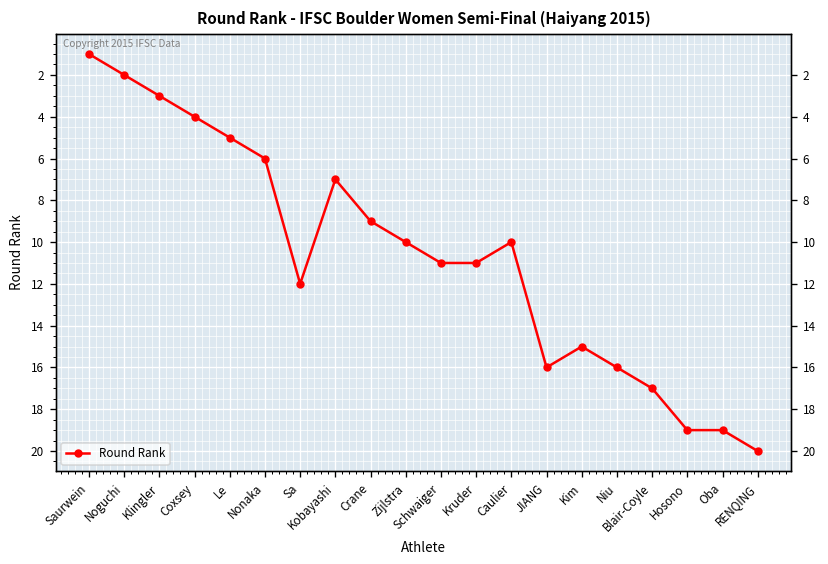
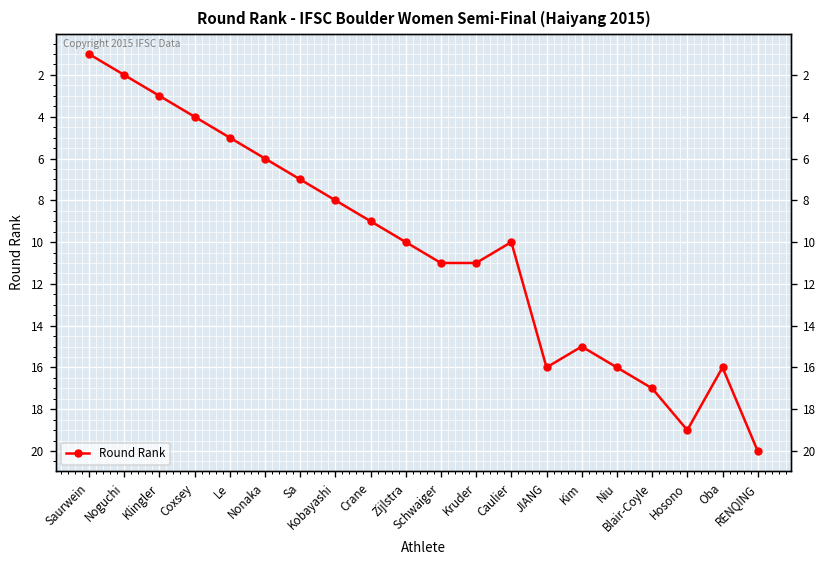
  {
    "Noguchi": 2,
    "Klingler": 3,
    "Coxsey": 4,
    "Le": 5,
    "Nonaka": 6,
-   "Sa": 12,
-   "Kobayashi": 7,
+   "Sa": 7,
+   "Kobayashi": 8,
    "Crane": 9,
    "Zijlstra": 10,
    "Schwaiger": 11,
    "Kruder": 11,
    "Caulier": 10,
    "JIANG": 16,
    "Kim": 15,
    "Niu": 16,
    "Blair-Coyle": 17,
    "Hosono": 19,
-   "Oba": 19,
+   "Oba": 16,
    "RENQING": 20
  }
